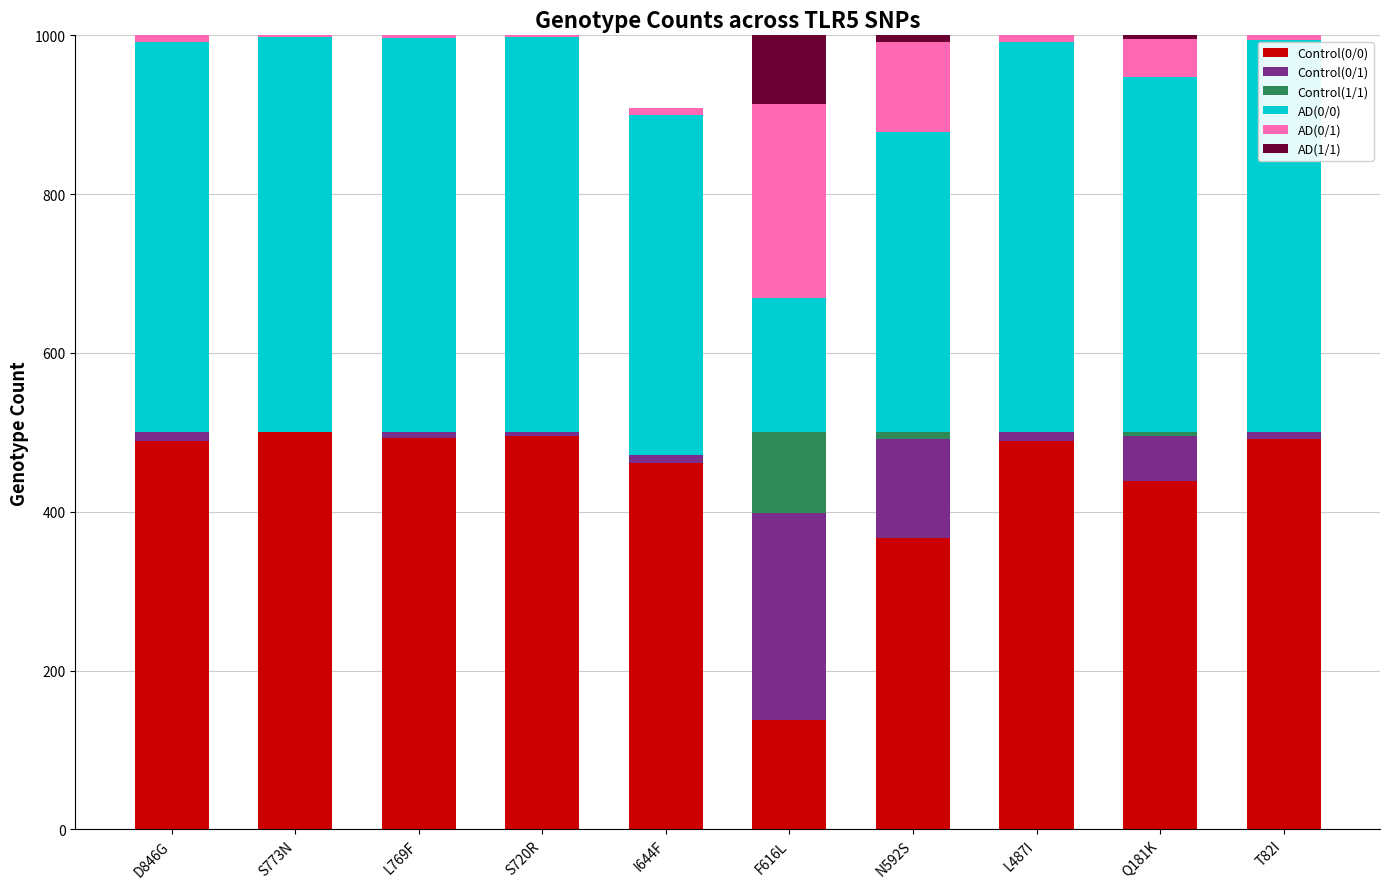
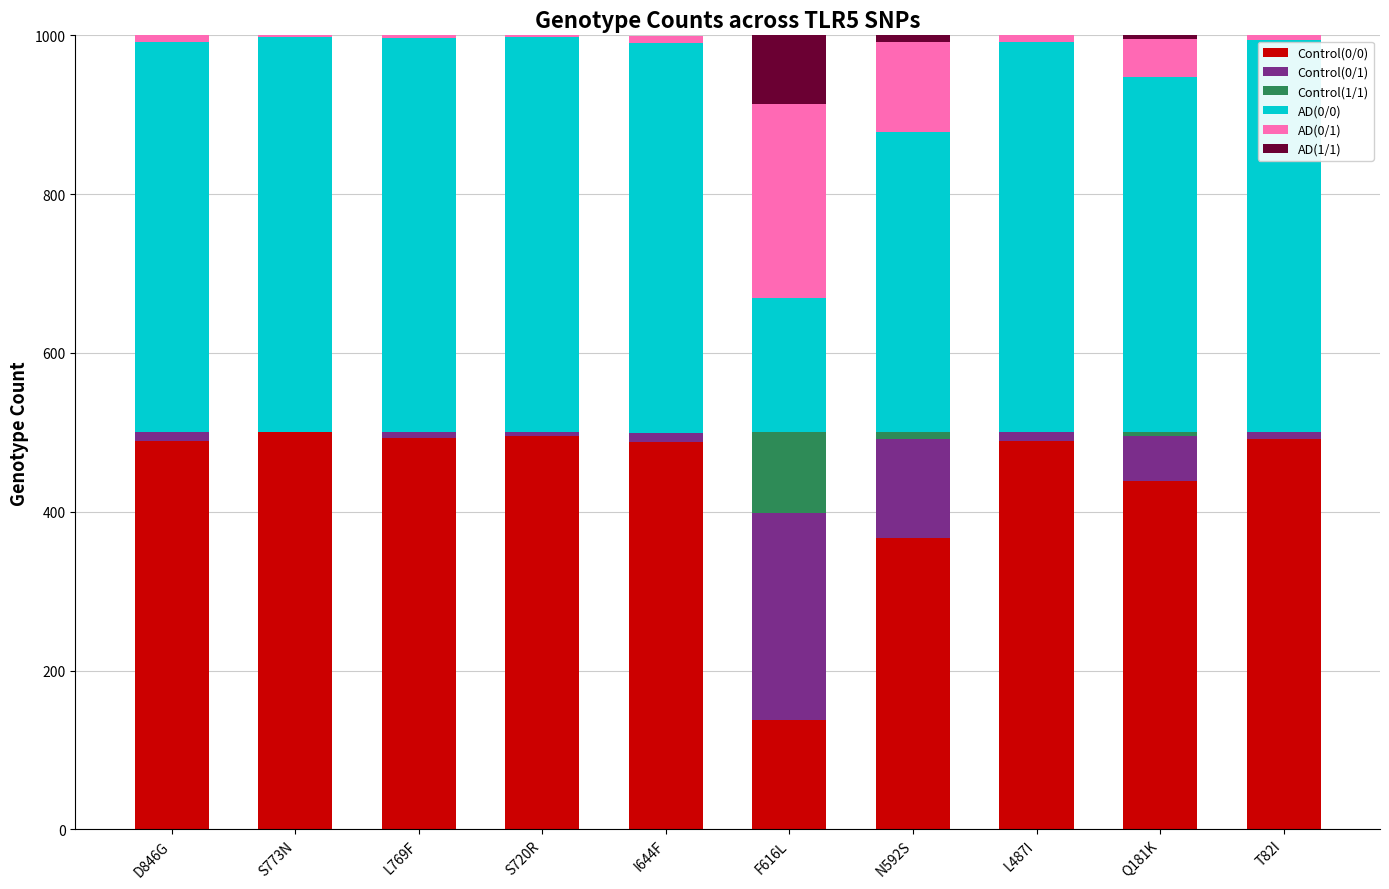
  {
    "Control(0/0)": {
      "D846G": 490,
      "S773N": 500,
      "L769F": 490,
      "S720R": 500,
-     "I644F": 460,
+     "I644F": 490,
      "F616L": 140,
      "N592S": 370,
      "L487I": 490,
      "Q181K": 440,
      "T82I": 490
    },
    "Control(0/1)": {
      "D846G": 10,
      "S773N": 0,
      "L769F": 10,
      "S720R": 0,
      "I644F": 10,
      "F616L": 260,
      "N592S": 130,
      "L487I": 10,
      "Q181K": 60,
      "T82I": 10
    },
    "Control(1/1)": {
      "D846G": 0,
      "S773N": 0,
      "L769F": 0,
      "S720R": 0,
      "I644F": 0,
      "F616L": 100,
      "N592S": 10,
      "L487I": 0,
      "Q181K": 10,
      "T82I": 0
    },
    "AD(0/0)": {
      "D846G": 490,
      "S773N": 500,
      "L769F": 500,
      "S720R": 500,
-     "I644F": 430,
+     "I644F": 490,
      "F616L": 170,
      "N592S": 380,
      "L487I": 490,
      "Q181K": 450,
      "T82I": 490
    },
    "AD(0/1)": {
      "D846G": 10,
      "I644F": 10,
      "F616L": 240,
      "N592S": 110,
      "L487I": 10,
      "Q181K": 50,
      "T82I": 10
    },
    "AD(1/1)": {
      "D846G": 0,
      "S773N": 0,
      "L769F": 0,
      "S720R": 0,
      "I644F": 0,
      "F616L": 90,
      "N592S": 10,
      "L487I": 0,
      "Q181K": 0,
      "T82I": 0
    }
  }
